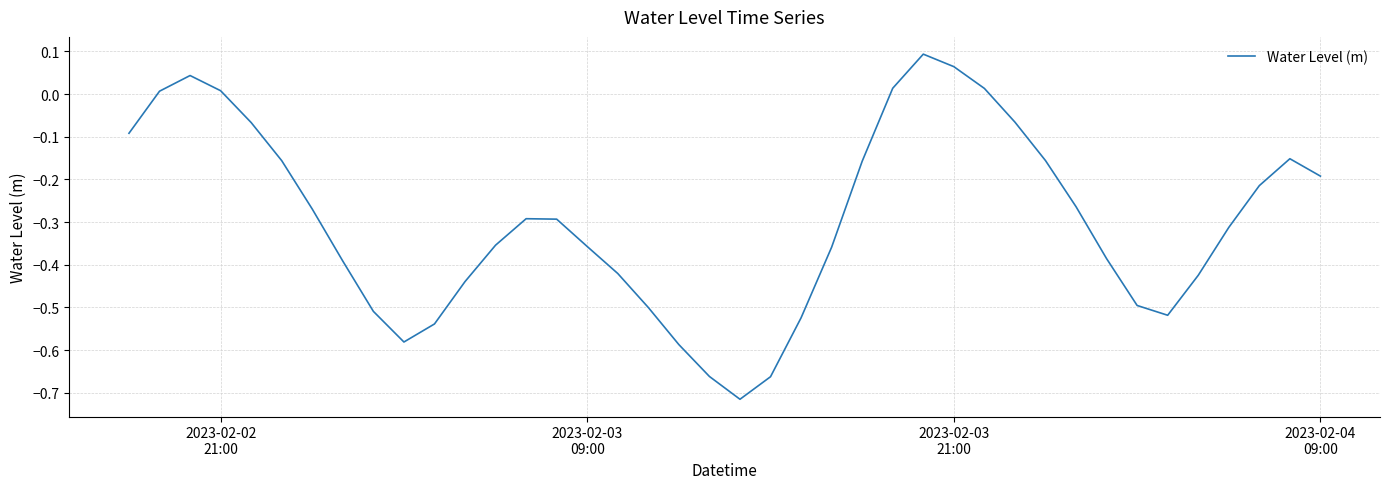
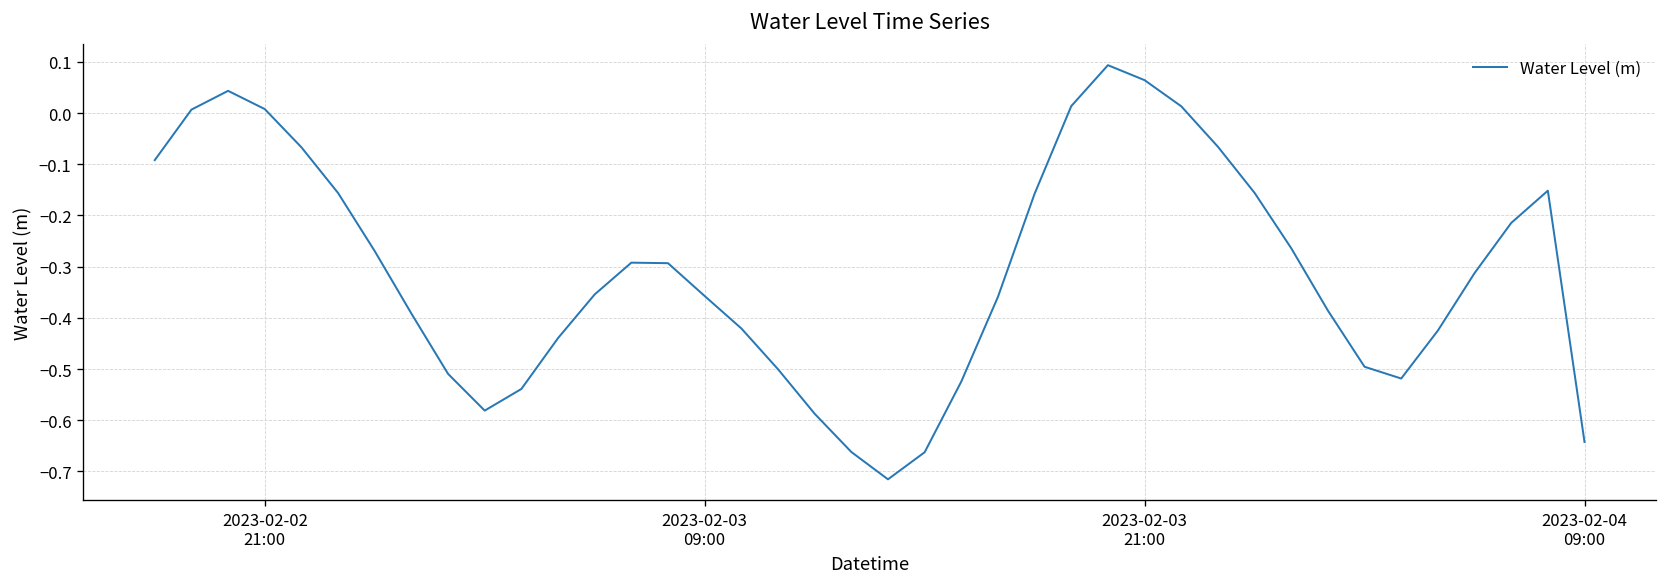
  {
    "2023-02-02 21:00": 0.01,
    "2023-02-03 09:00": -0.36,
    "2023-02-03 21:00": 0.06,
-   "2023-02-04 09:00": -0.19
+   "2023-02-04 09:00": -0.64
  }
